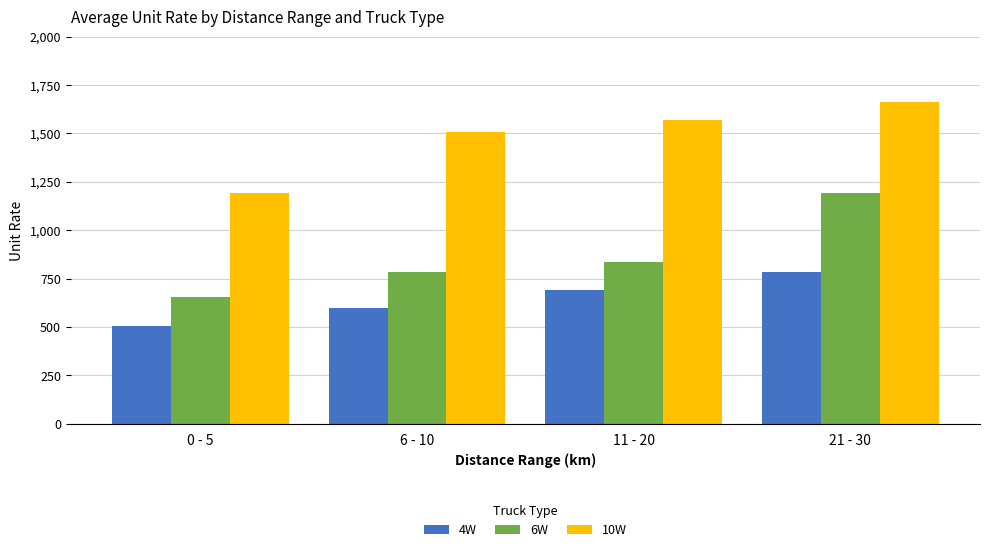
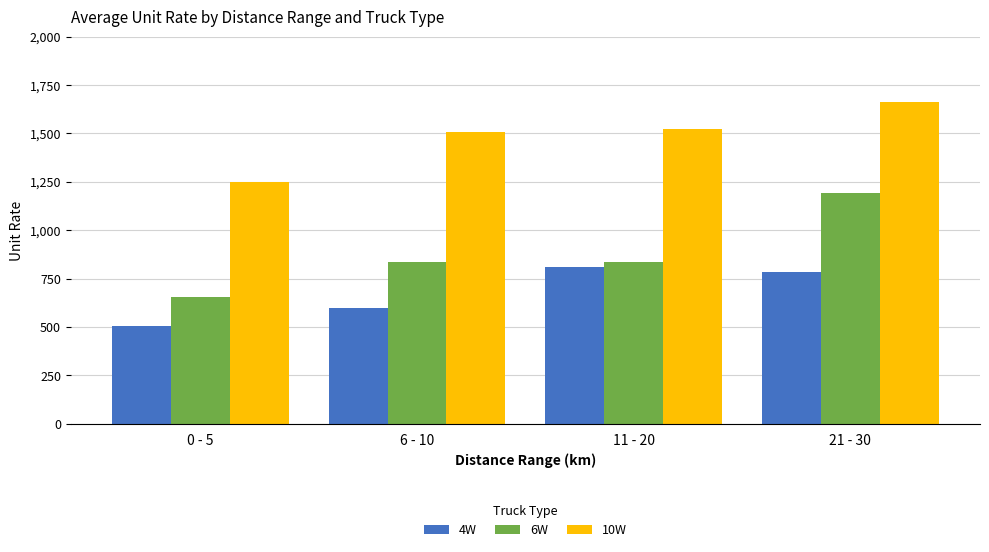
  {
    "4W": {
      "0 - 5": "510",
      "6 - 10": "600",
-     "11 - 20": "690",
+     "11 - 20": "810",
      "21 - 30": "790"
    },
    "6W": {
      "0 - 5": "660",
-     "6 - 10": "790",
+     "6 - 10": "840",
      "11 - 20": "840",
      "21 - 30": "1,190"
    },
    "10W": {
-     "0 - 5": "1,190",
+     "0 - 5": "1,250",
      "6 - 10": "1,510",
-     "11 - 20": "1,570",
+     "11 - 20": "1,530",
      "21 - 30": "1,660"
    }
  }
